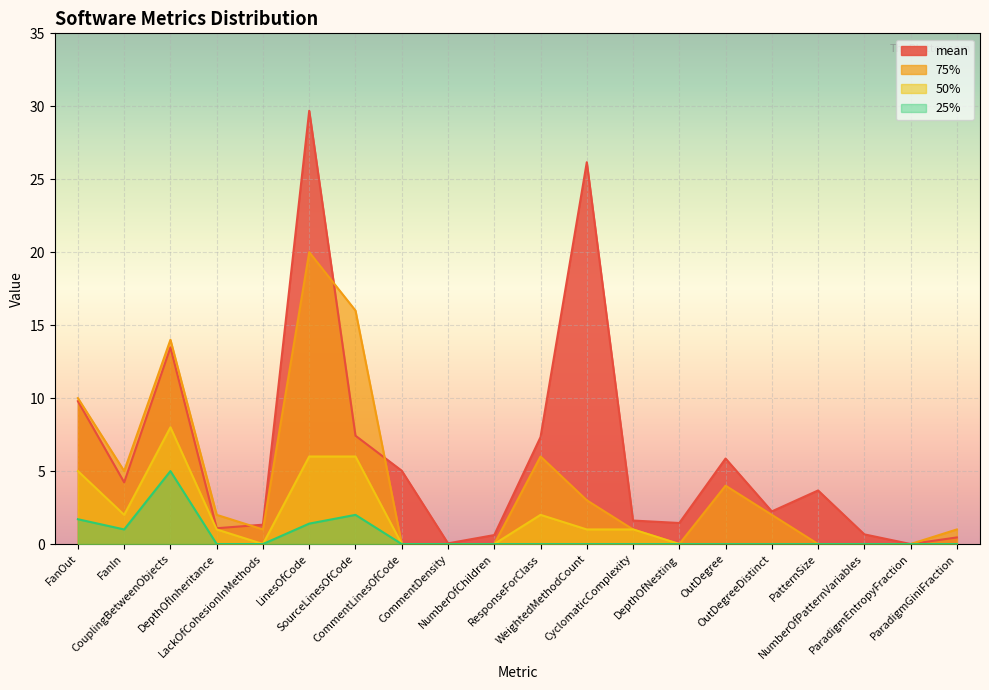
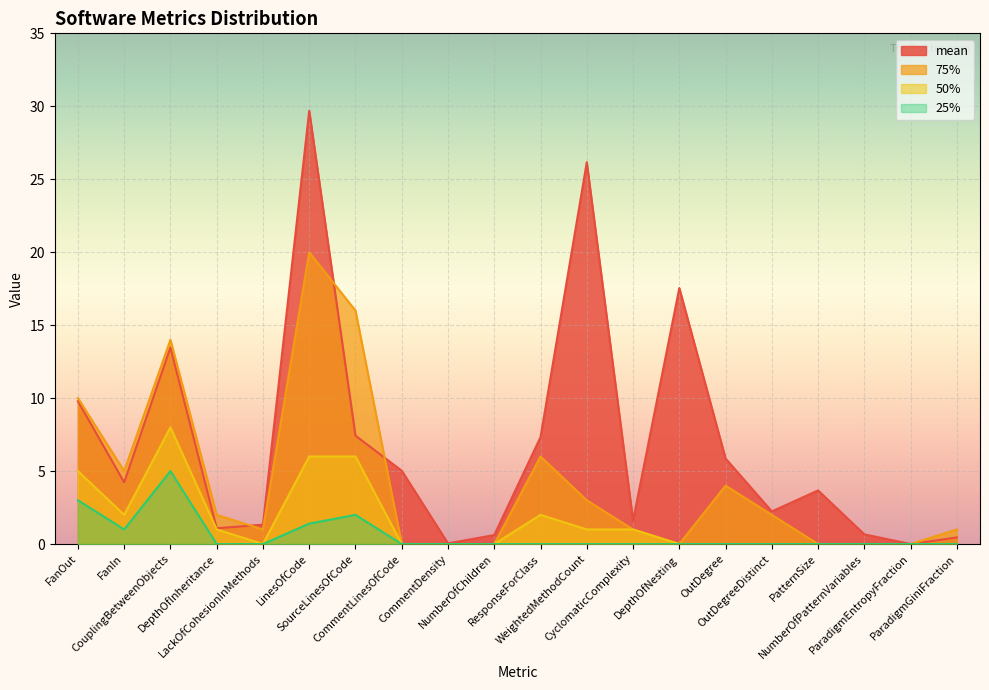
  {
    "mean": {
      "FanOut": 9.8,
      "FanIn": 4.2,
      "CouplingBetweenObjects": 13.5,
      "LackOfCohesionInMethods": 1.3,
      "LinesOfCode": 29.7,
      "SourceLinesOfCode": 7.4,
      "CommentLinesOfCode": 5.0,
      "NumberOfChildren": 0.6,
      "ResponseForClass": 7.3,
      "WeightedMethodCount": 26.2,
      "CyclomaticComplexity": 1.6,
-     "DepthOfNesting": 1.4,
+     "DepthOfNesting": 17.5,
      "OutDegree": 5.9,
      "OutDegreeDistinct": 2.2,
      "PatternSize": 3.7,
      "NumberOfPatternVariables": 0.7,
      "ParadigmGiniFraction": 0.5
    },
    "25%": {
-     "FanOut": 1.7,
+     "FanOut": 3.0,
      "FanIn": 1.0,
      "CouplingBetweenObjects": 5.0,
      "DepthOfInheritance": 0.0,
      "LinesOfCode": 1.4,
      "SourceLinesOfCode": 2.0,
      "ResponseForClass": 0.0,
      "WeightedMethodCount": 0.0,
      "CyclomaticComplexity": 0.0
    }
  }
